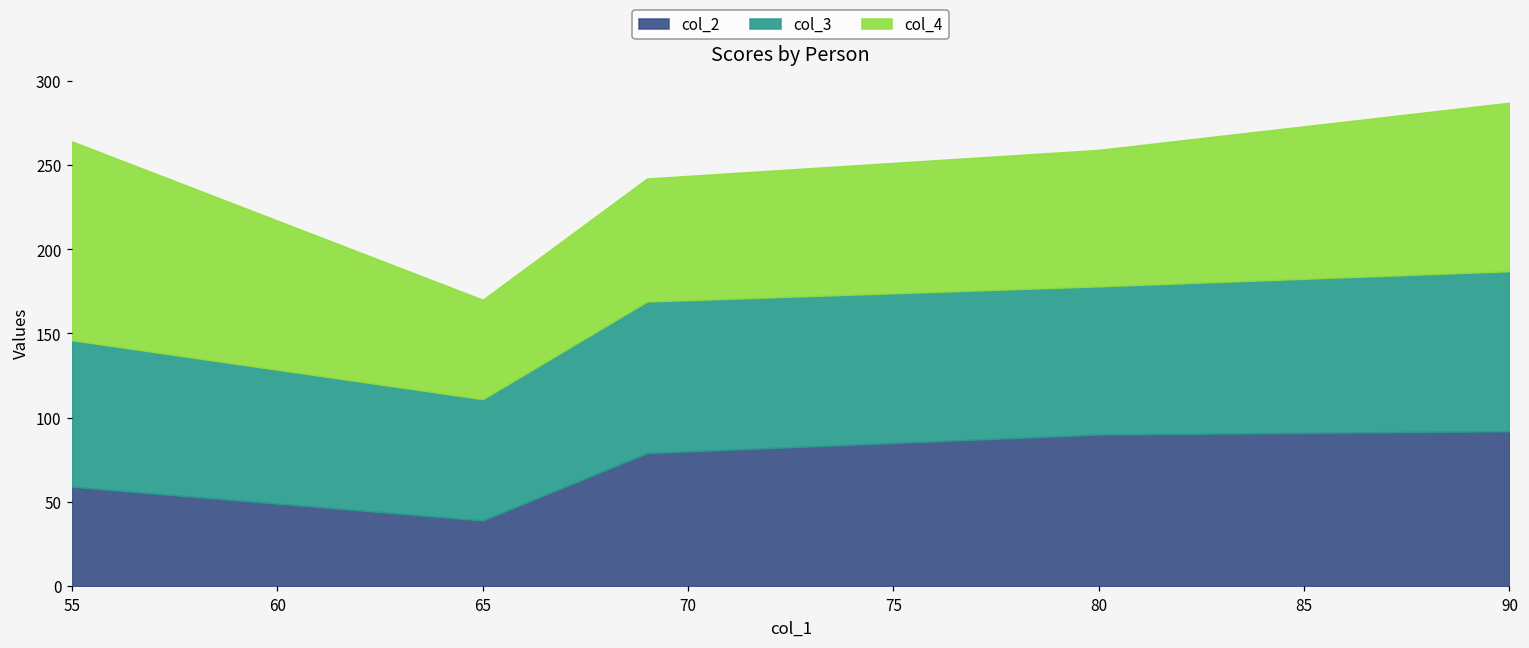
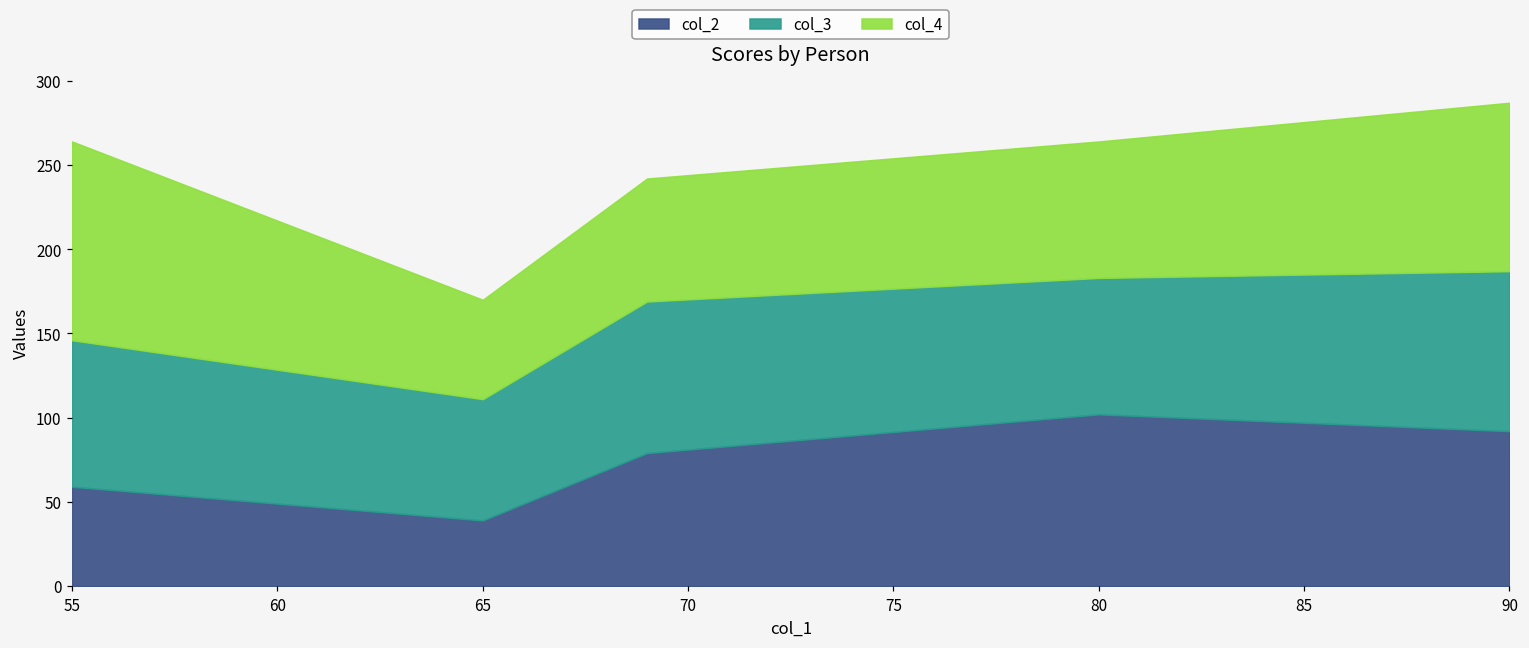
  {
    "col_2": {
      "55": 59,
      "65": 39,
-     "80": 90,
+     "80": 102,
      "90": 92
    },
    "col_3": {
      "55": 87,
      "65": 72,
-     "80": 88,
+     "80": 81,
      "90": 95
    },
    "col_4": {
      "55": 118,
      "65": 59,
      "80": 81,
      "90": 100
    }
  }
